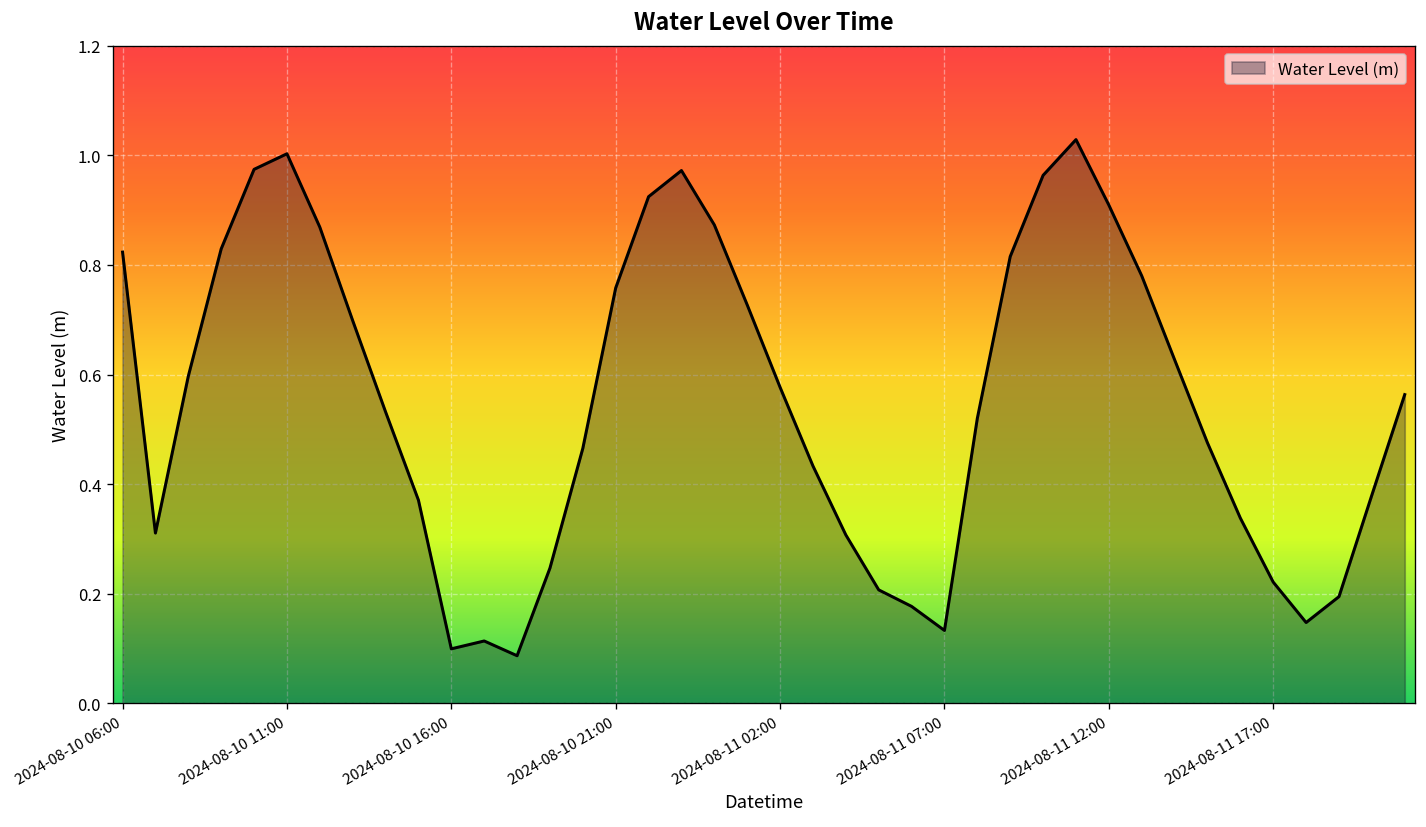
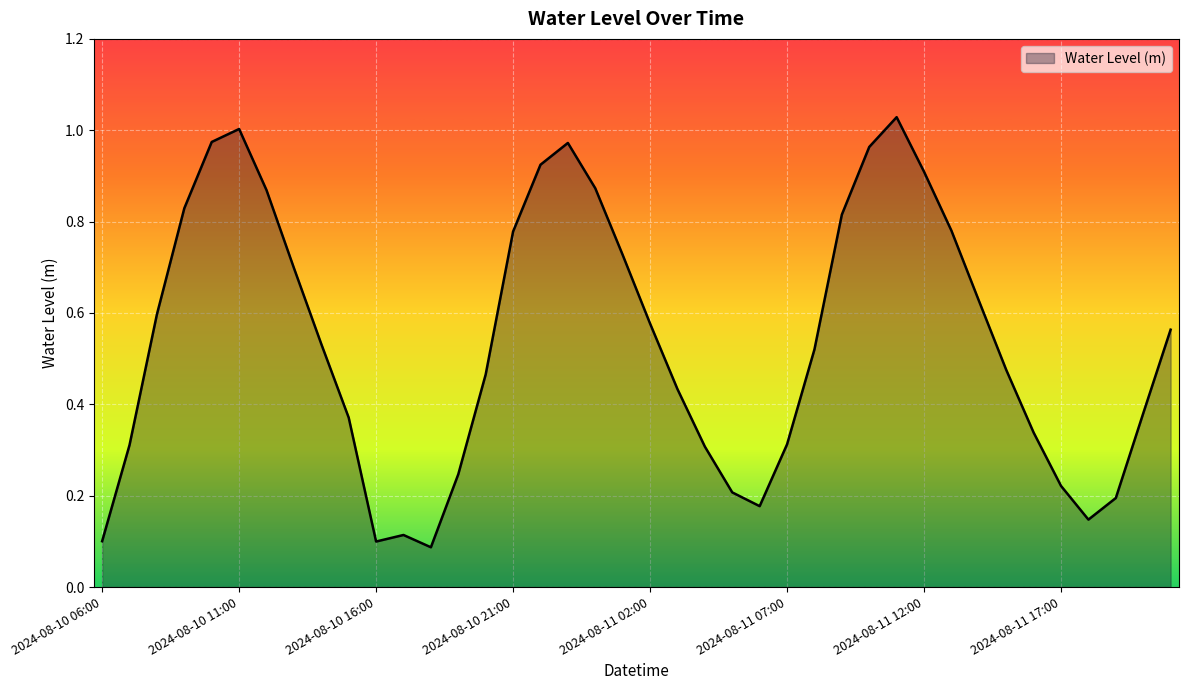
  {
-   "2024-08-10 06:00": 0.82,
+   "2024-08-10 06:00": 0.10,
    "2024-08-10 11:00": 1.00,
    "2024-08-10 16:00": 0.10,
-   "2024-08-10 21:00": 0.76,
+   "2024-08-10 21:00": 0.78,
    "2024-08-11 02:00": 0.58,
-   "2024-08-11 07:00": 0.13,
+   "2024-08-11 07:00": 0.31,
    "2024-08-11 12:00": 0.91,
    "2024-08-11 17:00": 0.22
  }
